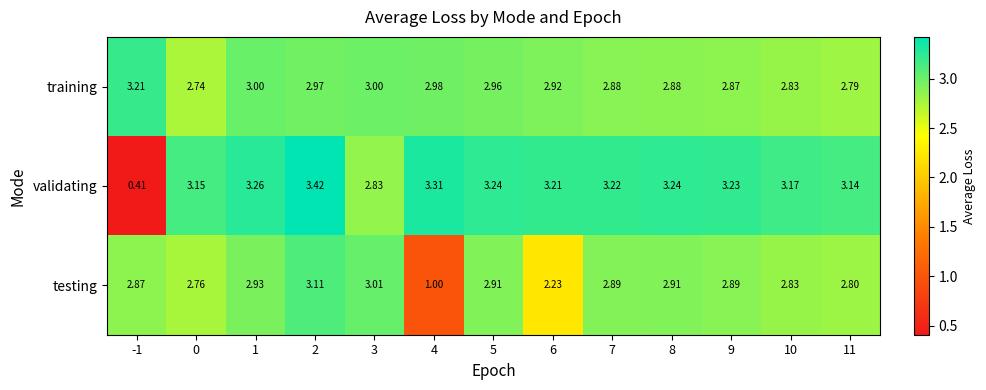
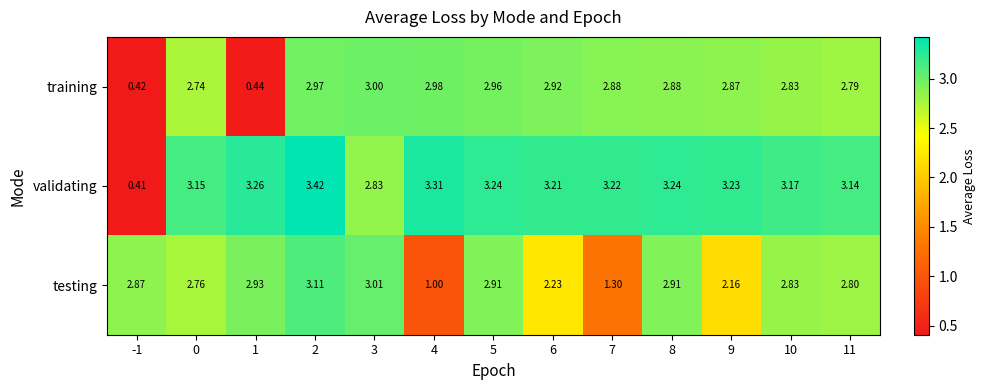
  {
    "training": {
-     "-1": 3.21,
+     "-1": 0.42,
      "0": 2.74,
-     "1": 3.00,
+     "1": 0.44,
      "2": 2.97,
      "3": 3.00,
      "4": 2.98,
      "5": 2.96,
      "6": 2.92,
      "7": 2.88,
      "8": 2.88,
      "9": 2.87,
      "10": 2.83,
      "11": 2.79
    },
    "validating": {
      "-1": 0.41,
      "0": 3.15,
      "1": 3.26,
      "2": 3.42,
      "3": 2.83,
      "4": 3.31,
      "5": 3.24,
      "6": 3.21,
      "7": 3.22,
      "8": 3.24,
      "9": 3.23,
      "10": 3.17,
      "11": 3.14
    },
    "testing": {
      "-1": 2.87,
      "0": 2.76,
      "1": 2.93,
      "2": 3.11,
      "3": 3.01,
      "4": 1.00,
      "5": 2.91,
      "6": 2.23,
-     "7": 2.89,
+     "7": 1.30,
      "8": 2.91,
-     "9": 2.89,
+     "9": 2.16,
      "10": 2.83,
      "11": 2.80
    }
  }
